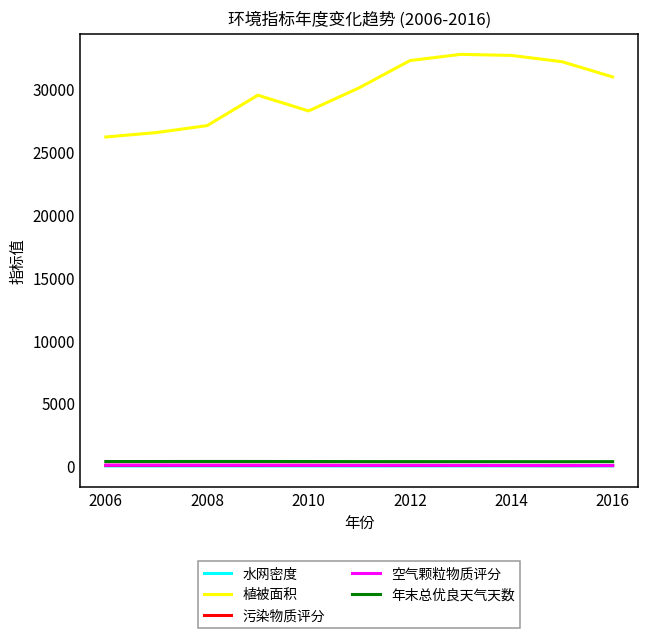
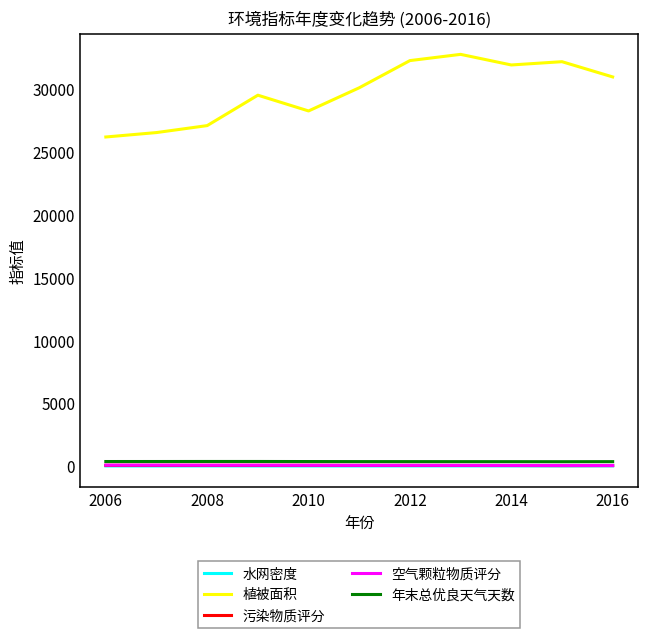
  {
    "空气颗粒物质评分": {
      "2014": 0,
      "2016": 0
    },
    "植被面积": {
      "2006": 26200,
      "2008": 27100,
      "2010": 28300,
      "2012": 32300,
-     "2014": 32700,
+     "2014": 31900,
      "2016": 31000
    },
    "年末总优良天气天数": {
      "2006": 400,
      "2008": 400,
      "2010": 400,
      "2012": 400,
      "2014": 300,
      "2016": 400
    }
  }
